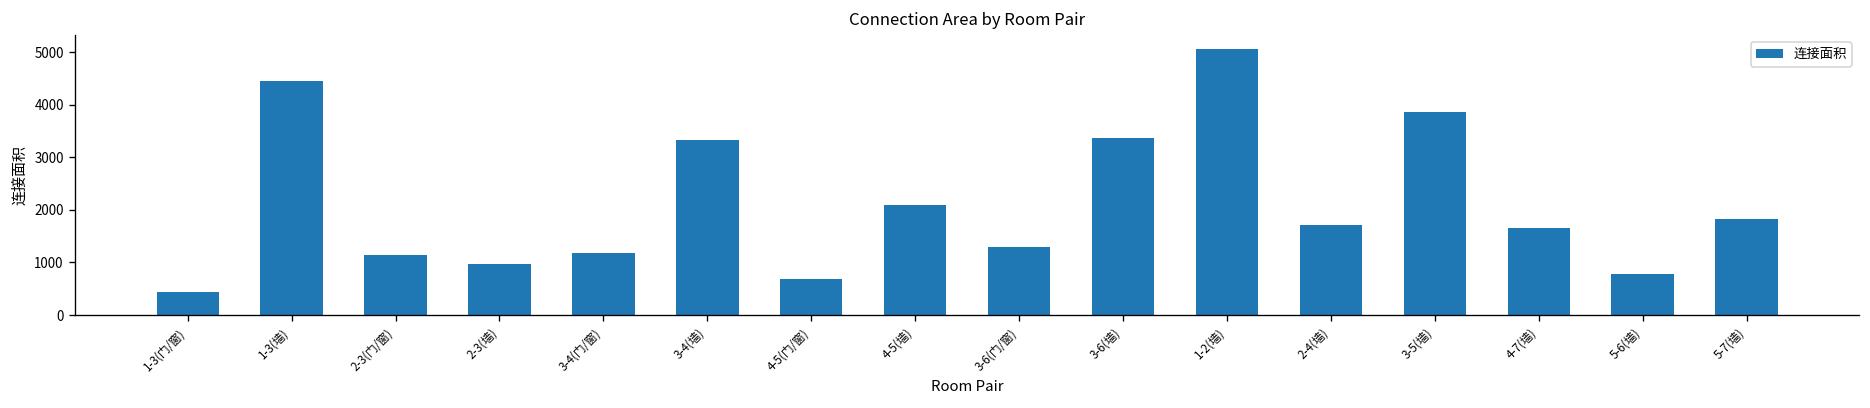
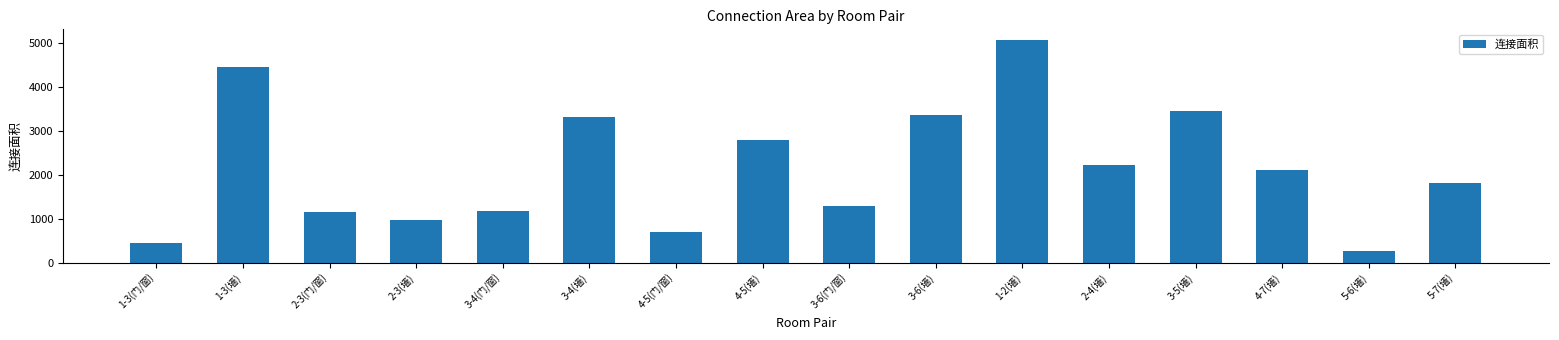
  {
    "1-3(门/窗)": 400,
    "1-3(墙)": 4500,
    "2-3(门/窗)": 1100,
    "2-3(墙)": 1000,
    "3-4(门/窗)": 1200,
    "3-4(墙)": 3300,
    "4-5(门/窗)": 700,
-   "4-5(墙)": 2100,
+   "4-5(墙)": 2800,
    "3-6(门/窗)": 1300,
    "3-6(墙)": 3400,
    "1-2(墙)": 5100,
-   "2-4(墙)": 1700,
-   "3-5(墙)": 3900,
-   "4-7(墙)": 1700,
-   "5-6(墙)": 800,
+   "2-4(墙)": 2200,
+   "3-5(墙)": 3500,
+   "4-7(墙)": 2100,
+   "5-6(墙)": 300,
    "5-7(墙)": 1800
  }
